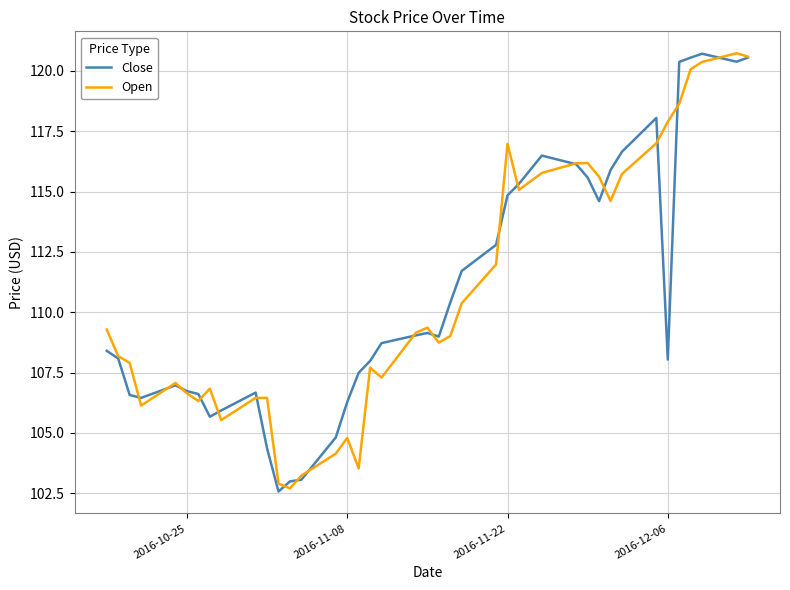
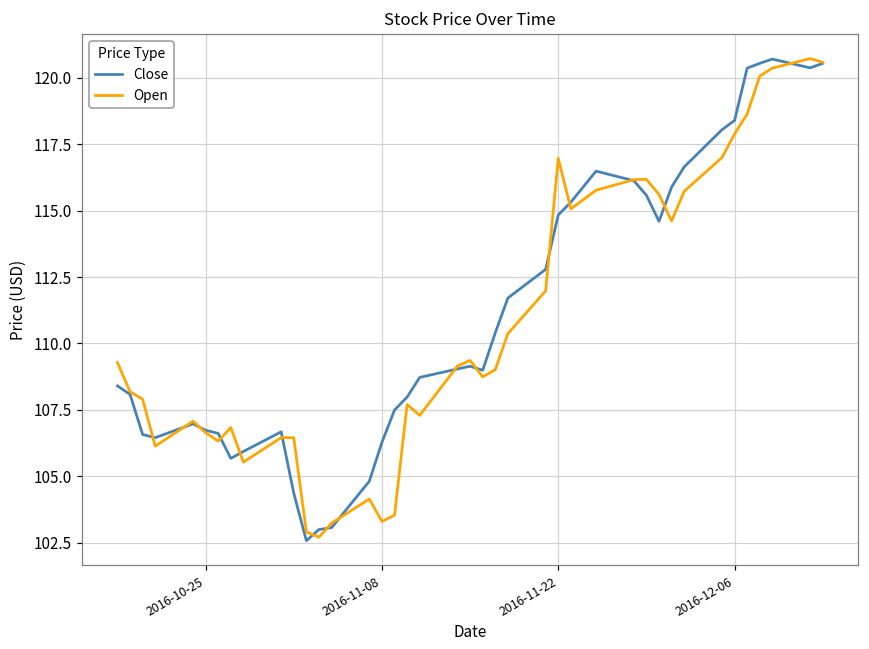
  {
    "Close": {
      "2016-11-08": 106.3,
      "2016-11-22": 114.8,
-     "2016-12-06": 108.0
+     "2016-12-06": 118.4
    },
    "Open": {
-     "2016-11-08": 104.8,
+     "2016-11-08": 103.3,
      "2016-11-22": 117.0,
      "2016-12-06": 117.9
    }
  }
